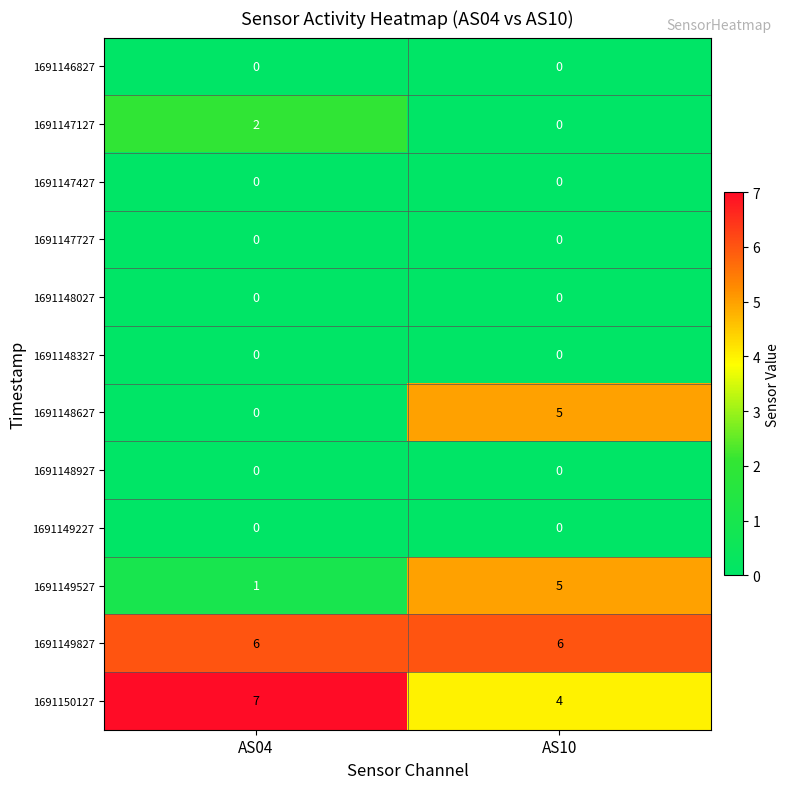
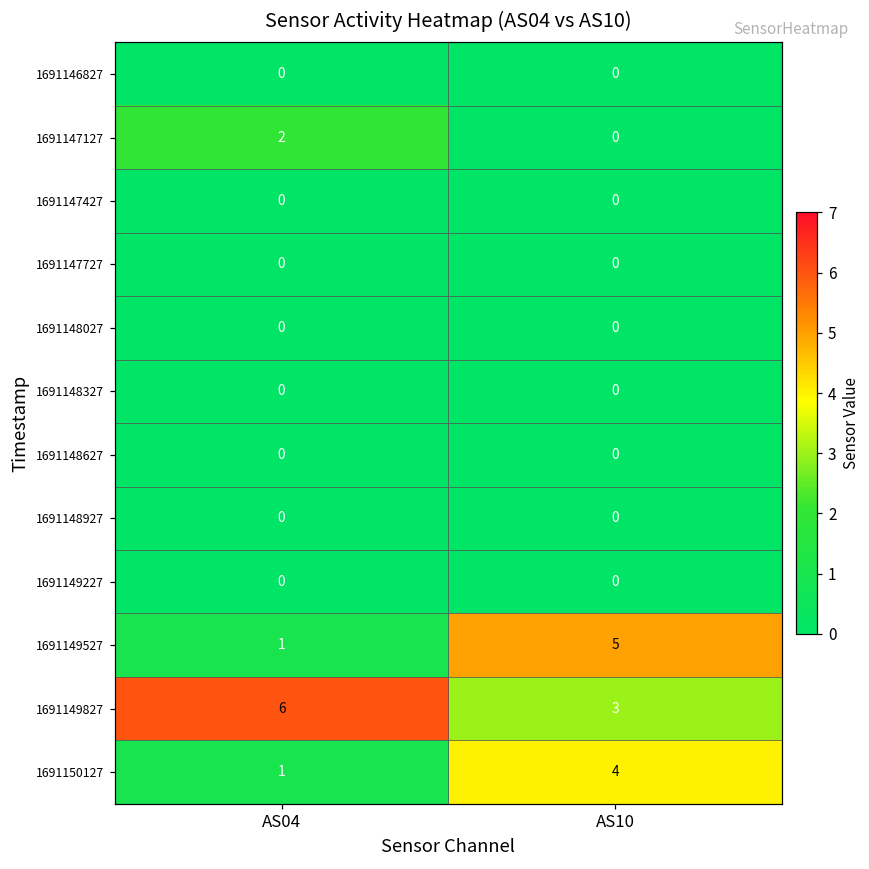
  {
    "1691146827": {
      "AS04": 0,
      "AS10": 0
    },
    "1691147127": {
      "AS04": 2,
      "AS10": 0
    },
    "1691147427": {
      "AS04": 0,
      "AS10": 0
    },
    "1691147727": {
      "AS04": 0,
      "AS10": 0
    },
    "1691148027": {
      "AS04": 0,
      "AS10": 0
    },
    "1691148327": {
      "AS04": 0,
      "AS10": 0
    },
    "1691148627": {
      "AS04": 0,
-     "AS10": 5
+     "AS10": 0
    },
    "1691148927": {
      "AS04": 0,
      "AS10": 0
    },
    "1691149227": {
      "AS04": 0,
      "AS10": 0
    },
    "1691149527": {
      "AS04": 1,
      "AS10": 5
    },
    "1691149827": {
      "AS04": 6,
-     "AS10": 6
+     "AS10": 3
    },
    "1691150127": {
-     "AS04": 7,
+     "AS04": 1,
      "AS10": 4
    }
  }
